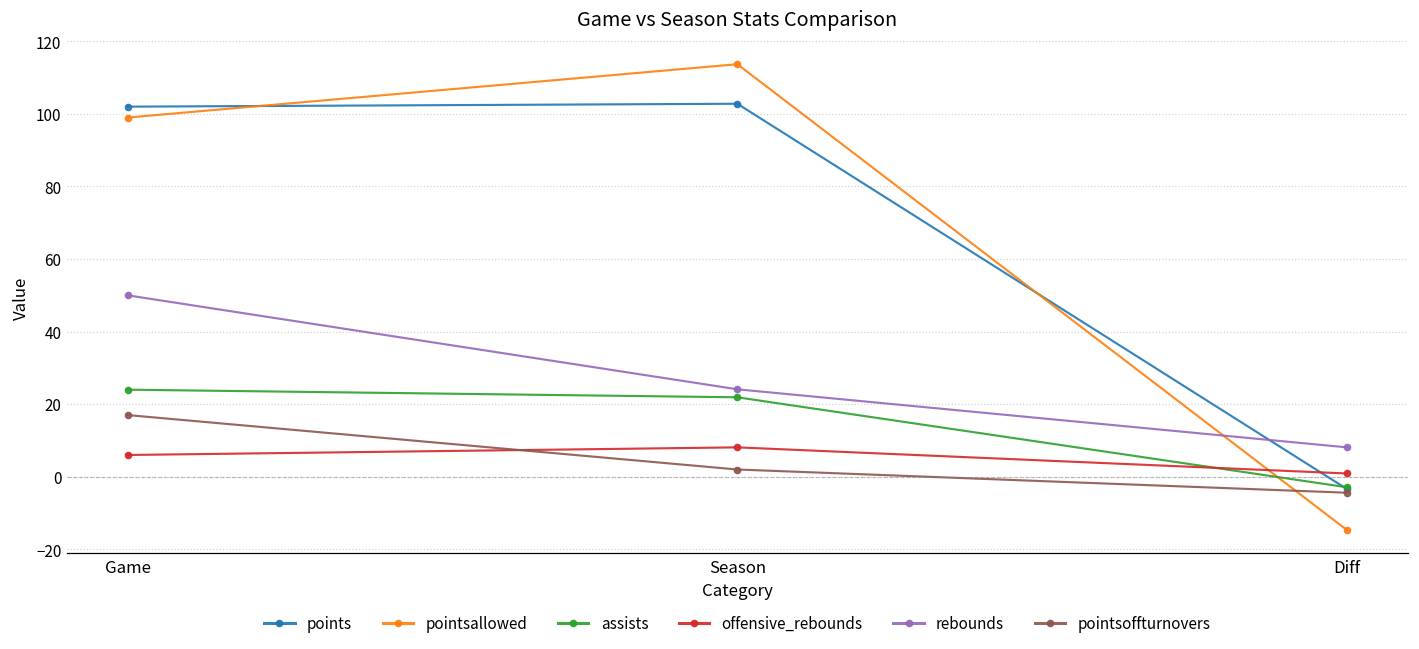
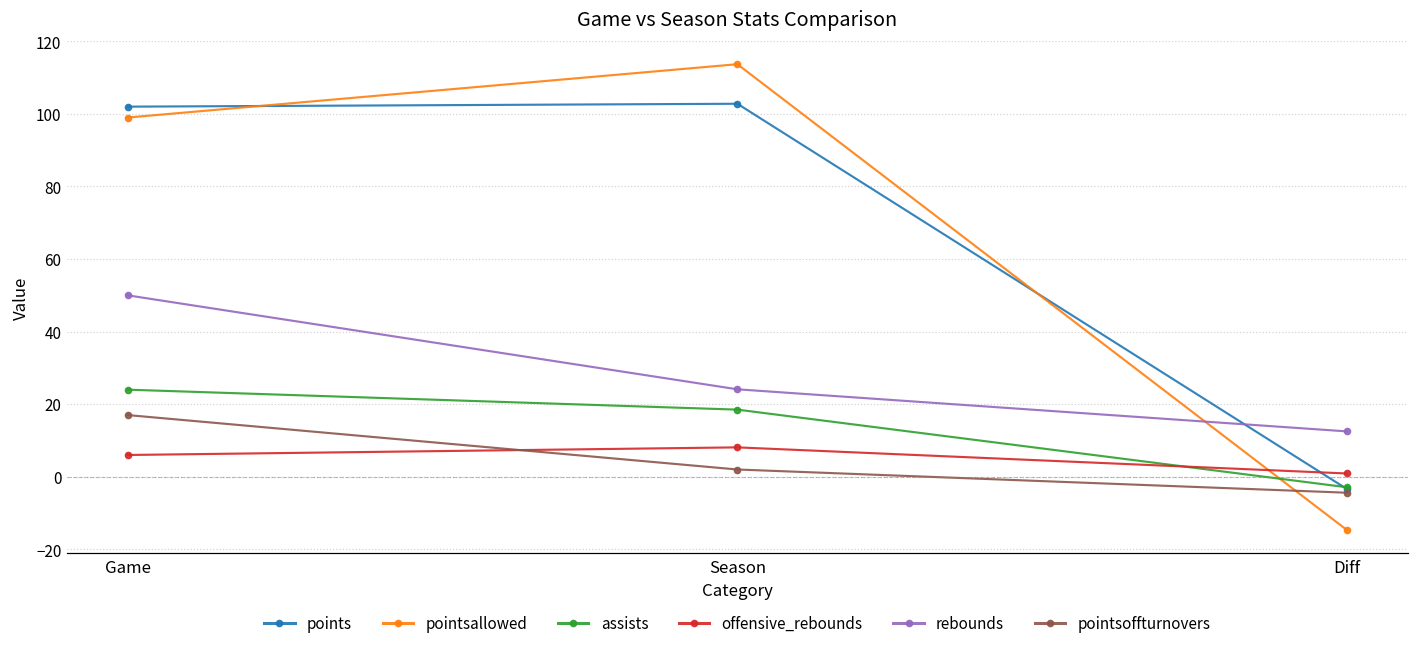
  {
    "points": {
      "Game": 102,
      "Season": 103
    },
    "pointsallowed": {
      "Game": 99,
      "Season": 114,
      "Diff": -15
    },
    "assists": {
      "Game": 24,
-     "Season": 22
+     "Season": 19
    },
    "offensive_rebounds": {
      "Game": 6,
      "Season": 8,
      "Diff": 1
    },
    "rebounds": {
      "Game": 50,
      "Season": 24,
-     "Diff": 8
+     "Diff": 13
    },
    "pointsoffturnovers": {
      "Game": 17,
      "Season": 2,
      "Diff": -4
    }
  }
